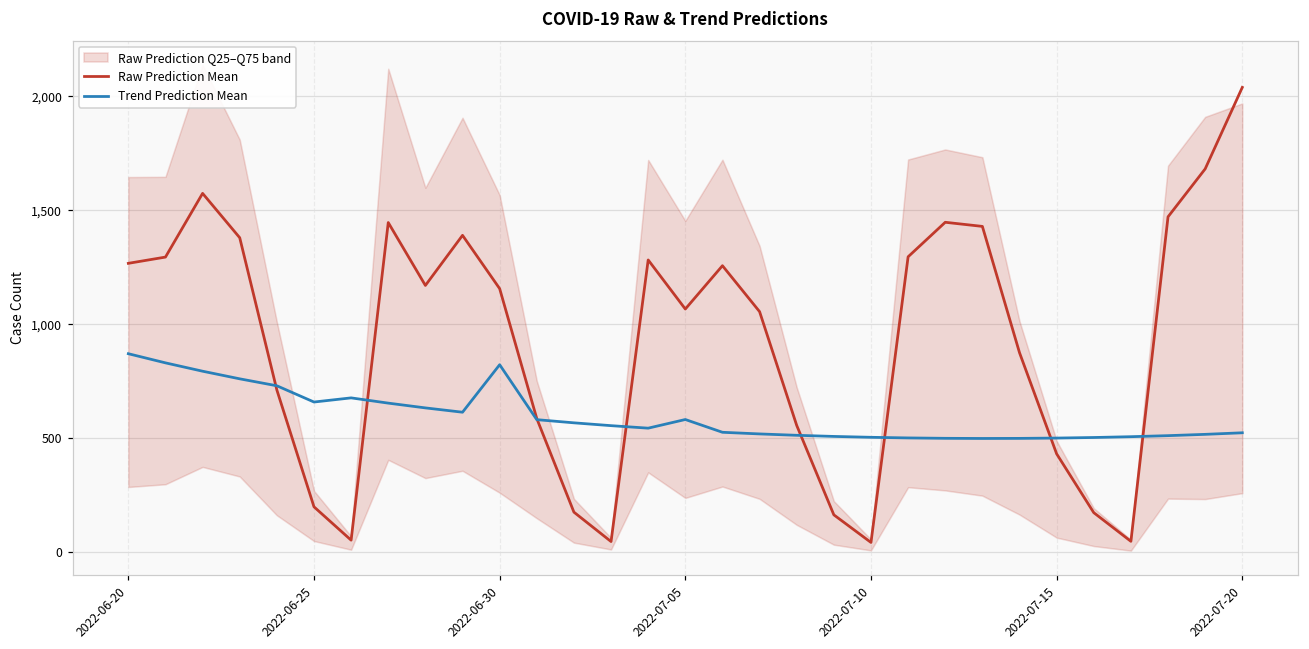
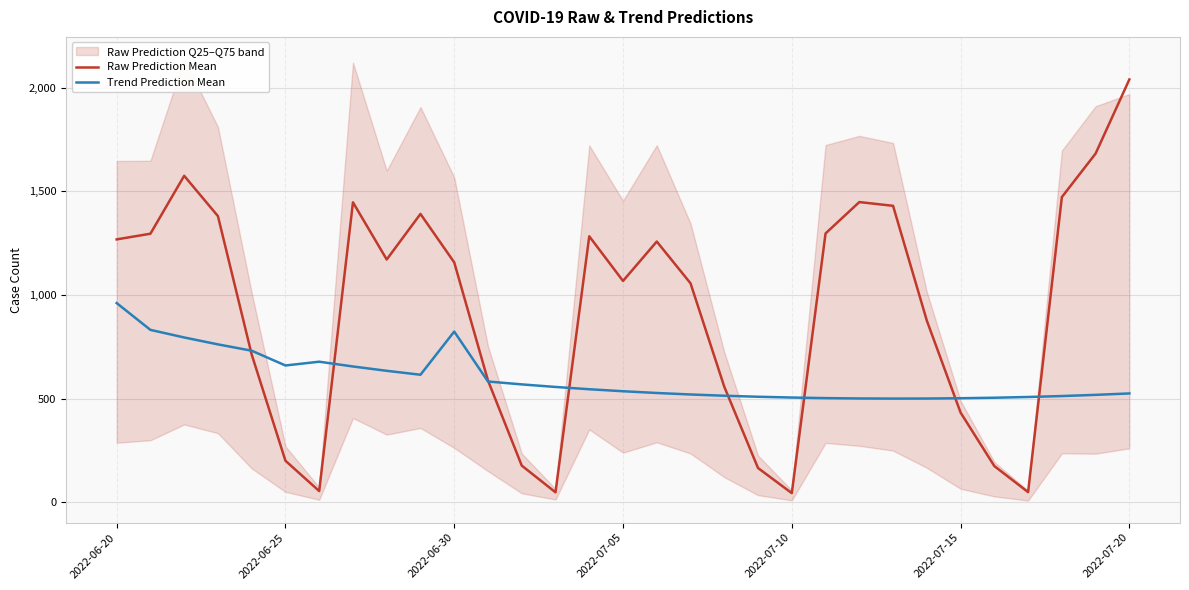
  {
    "Trend Prediction Mean": {
-     "2022-06-20": 870,
+     "2022-06-20": 960,
      "2022-06-25": 660,
      "2022-06-30": 820,
-     "2022-07-05": 580,
+     "2022-07-05": 540,
      "2022-07-10": 500,
      "2022-07-15": 500,
      "2022-07-20": 520
    }
  }
